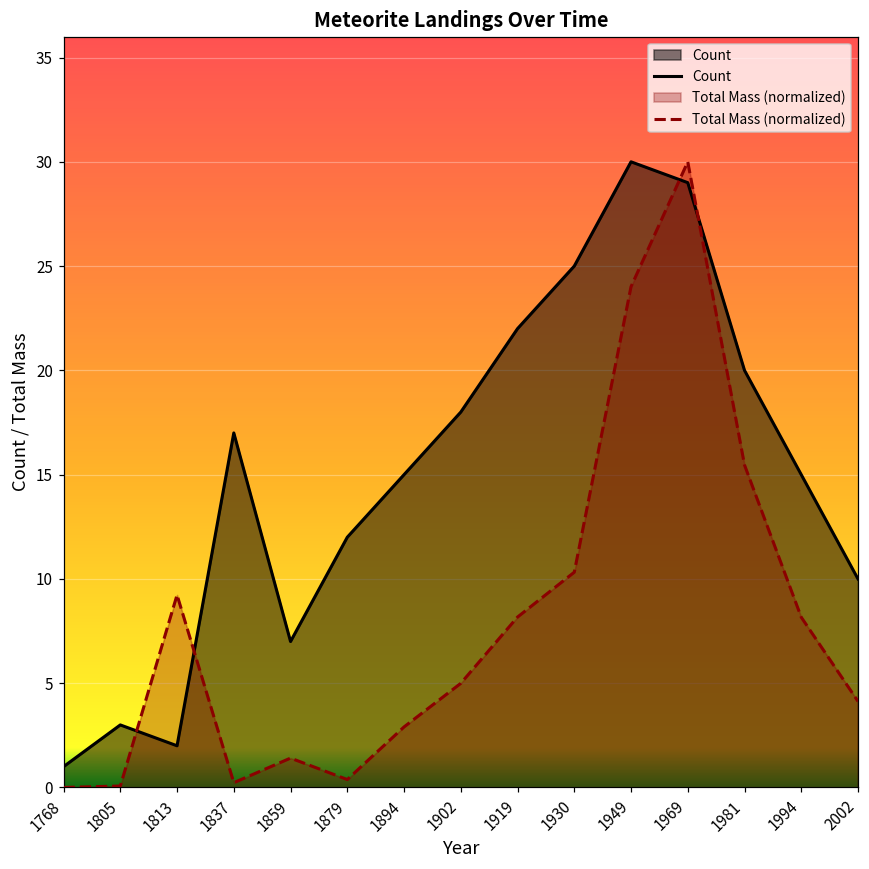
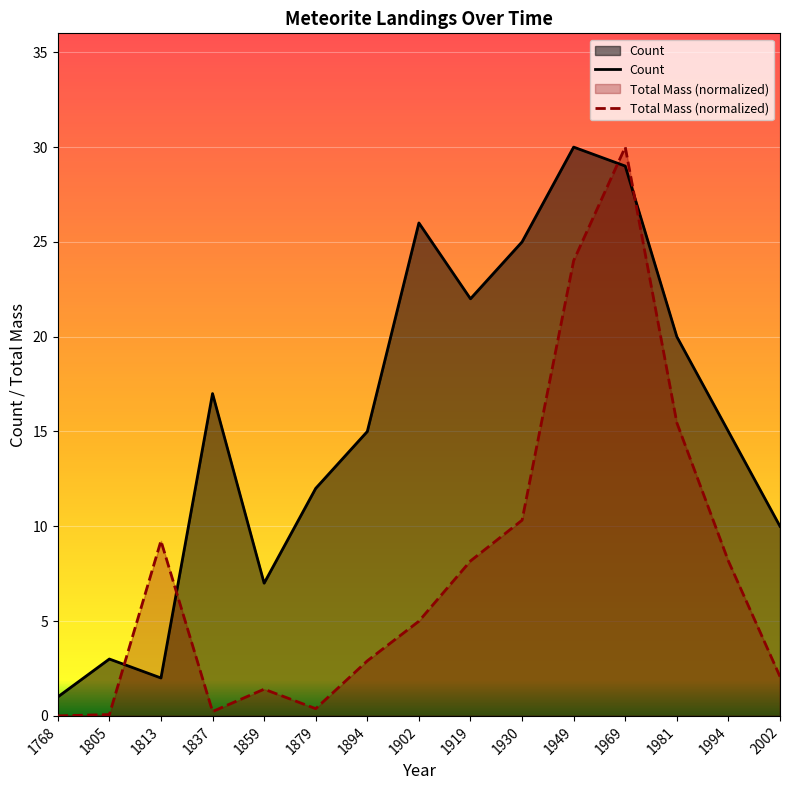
  {
    "Count": {
      "1768": 1,
      "1805": 3,
      "1813": 2,
      "1837": 17,
      "1859": 7,
      "1879": 12,
      "1894": 15,
-     "1902": 18,
+     "1902": 26,
      "1919": 22,
      "1930": 25,
      "1949": 30,
      "1969": 29,
      "1981": 20,
      "1994": 15,
      "2002": 10
    },
    "Total Mass (normalized)": {
      "1768": 0.0,
      "1805": 0.1,
      "1813": 9.2,
      "1837": 0.2,
      "1859": 1.4,
      "1879": 0.4,
      "1894": 2.9,
      "1902": 5.0,
      "1919": 8.2,
      "1930": 10.3,
      "1949": 24.0,
      "1969": 30.0,
      "1981": 15.5,
      "1994": 8.2,
-     "2002": 4.1
+     "2002": 2.1
    }
  }
